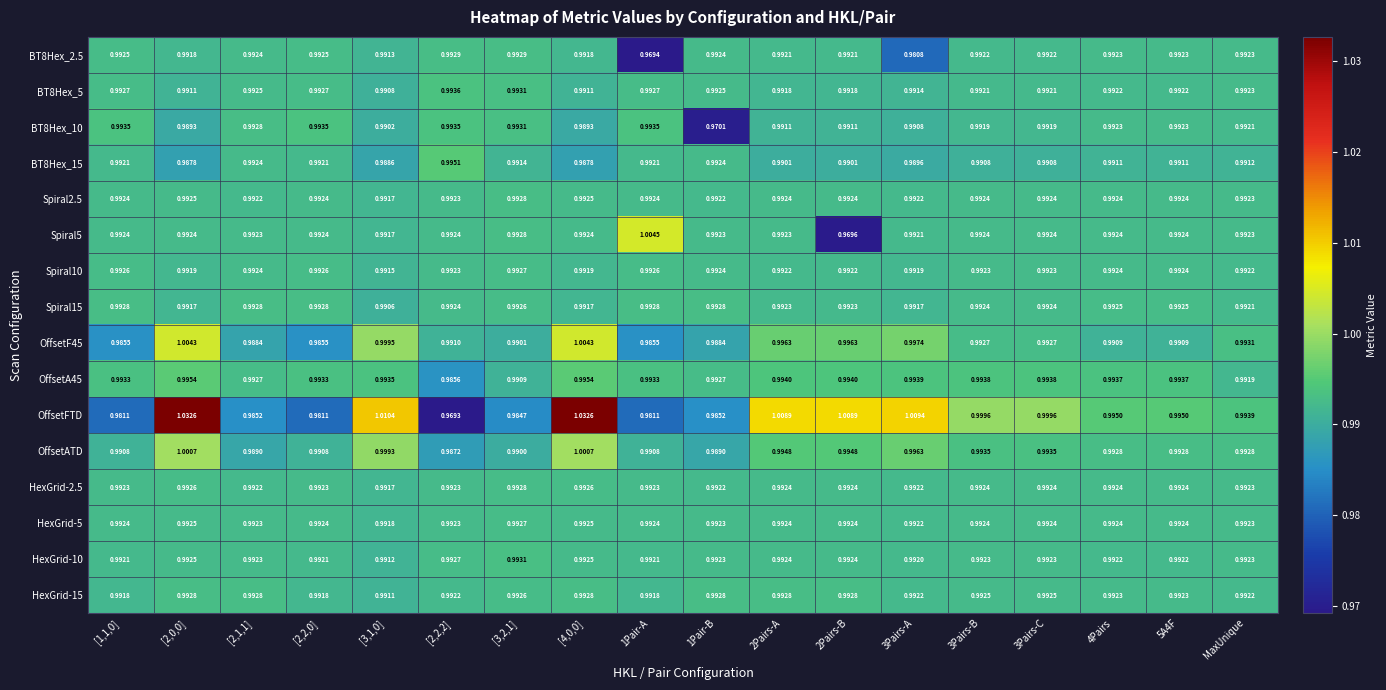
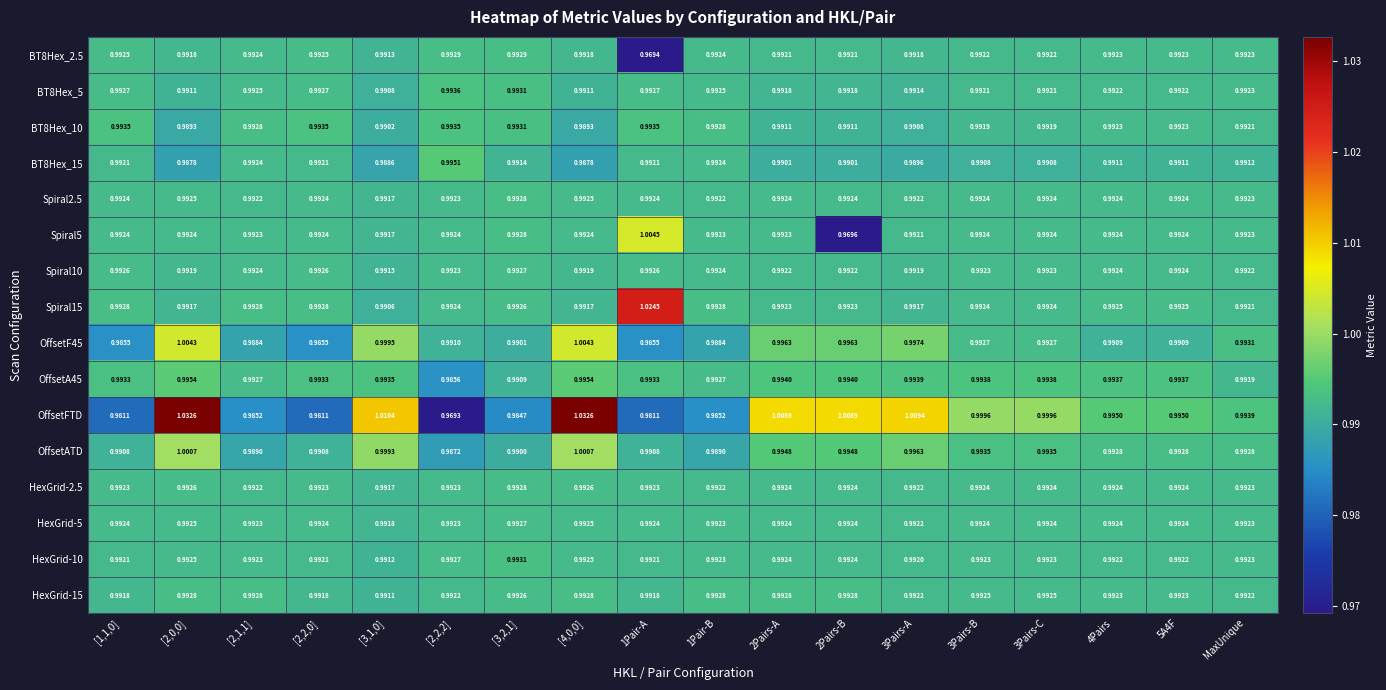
  {
    "BT8Hex_2.5": {
      "[1,1,0]": 0.9925,
      "[2,0,0]": 0.9918,
      "[2,1,1]": 0.9924,
      "[2,2,0]": 0.9925,
      "[3,1,0]": 0.9913,
      "[2,2,2]": 0.9929,
      "[3,2,1]": 0.9929,
      "[4,0,0]": 0.9918,
      "1Pair-A": 0.9694,
      "1Pair-B": 0.9924,
      "2Pairs-A": 0.9921,
      "2Pairs-B": 0.9921,
-     "3Pairs-A": 0.9808,
+     "3Pairs-A": 0.9918,
      "3Pairs-B": 0.9922,
      "3Pairs-C": 0.9922,
      "4Pairs": 0.9923,
      "5A4F": 0.9923,
      "MaxUnique": 0.9923
    },
    "BT8Hex_10": {
      "[1,1,0]": 0.9935,
      "[2,0,0]": 0.9893,
      "[2,1,1]": 0.9928,
      "[2,2,0]": 0.9935,
      "[3,1,0]": 0.9902,
      "[2,2,2]": 0.9935,
      "[3,2,1]": 0.9931,
      "[4,0,0]": 0.9893,
      "1Pair-A": 0.9935,
-     "1Pair-B": 0.9701,
+     "1Pair-B": 0.9928,
      "2Pairs-A": 0.9911,
      "2Pairs-B": 0.9911,
      "3Pairs-A": 0.9908,
      "3Pairs-B": 0.9919,
      "3Pairs-C": 0.9919,
      "4Pairs": 0.9923,
      "5A4F": 0.9923,
      "MaxUnique": 0.9921
    },
    "Spiral15": {
      "[1,1,0]": 0.9928,
      "[2,0,0]": 0.9917,
      "[2,1,1]": 0.9928,
      "[2,2,0]": 0.9928,
      "[3,1,0]": 0.9906,
      "[2,2,2]": 0.9924,
      "[3,2,1]": 0.9926,
      "[4,0,0]": 0.9917,
-     "1Pair-A": 0.9928,
+     "1Pair-A": 1.0245,
      "1Pair-B": 0.9928,
      "2Pairs-A": 0.9923,
      "2Pairs-B": 0.9923,
      "3Pairs-A": 0.9917,
      "3Pairs-B": 0.9924,
      "3Pairs-C": 0.9924,
      "4Pairs": 0.9925,
      "5A4F": 0.9925,
      "MaxUnique": 0.9921
    }
  }
